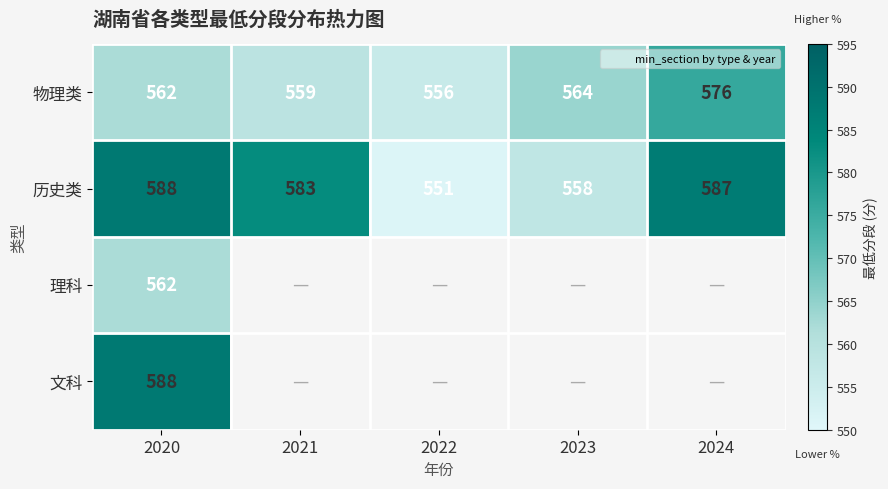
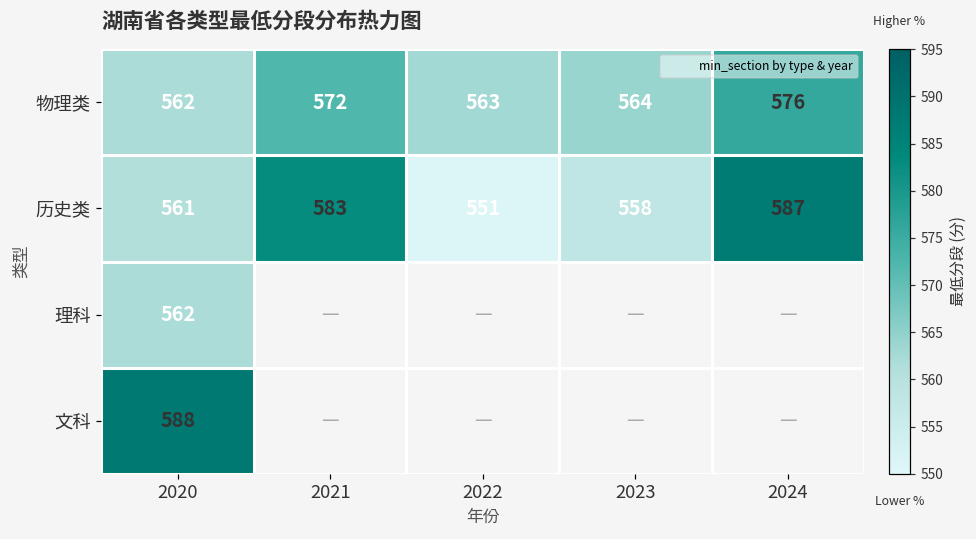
  {
    "物理类": {
      "2020": 562,
-     "2021": 559,
-     "2022": 556,
+     "2021": 572,
+     "2022": 563,
      "2023": 564,
      "2024": 576
    },
    "历史类": {
-     "2020": 588,
+     "2020": 561,
      "2021": 583,
      "2023": 558,
      "2024": 587
    },
    "理科": {
      "2020": 562
    },
    "文科": {
      "2020": 588
    }
  }
